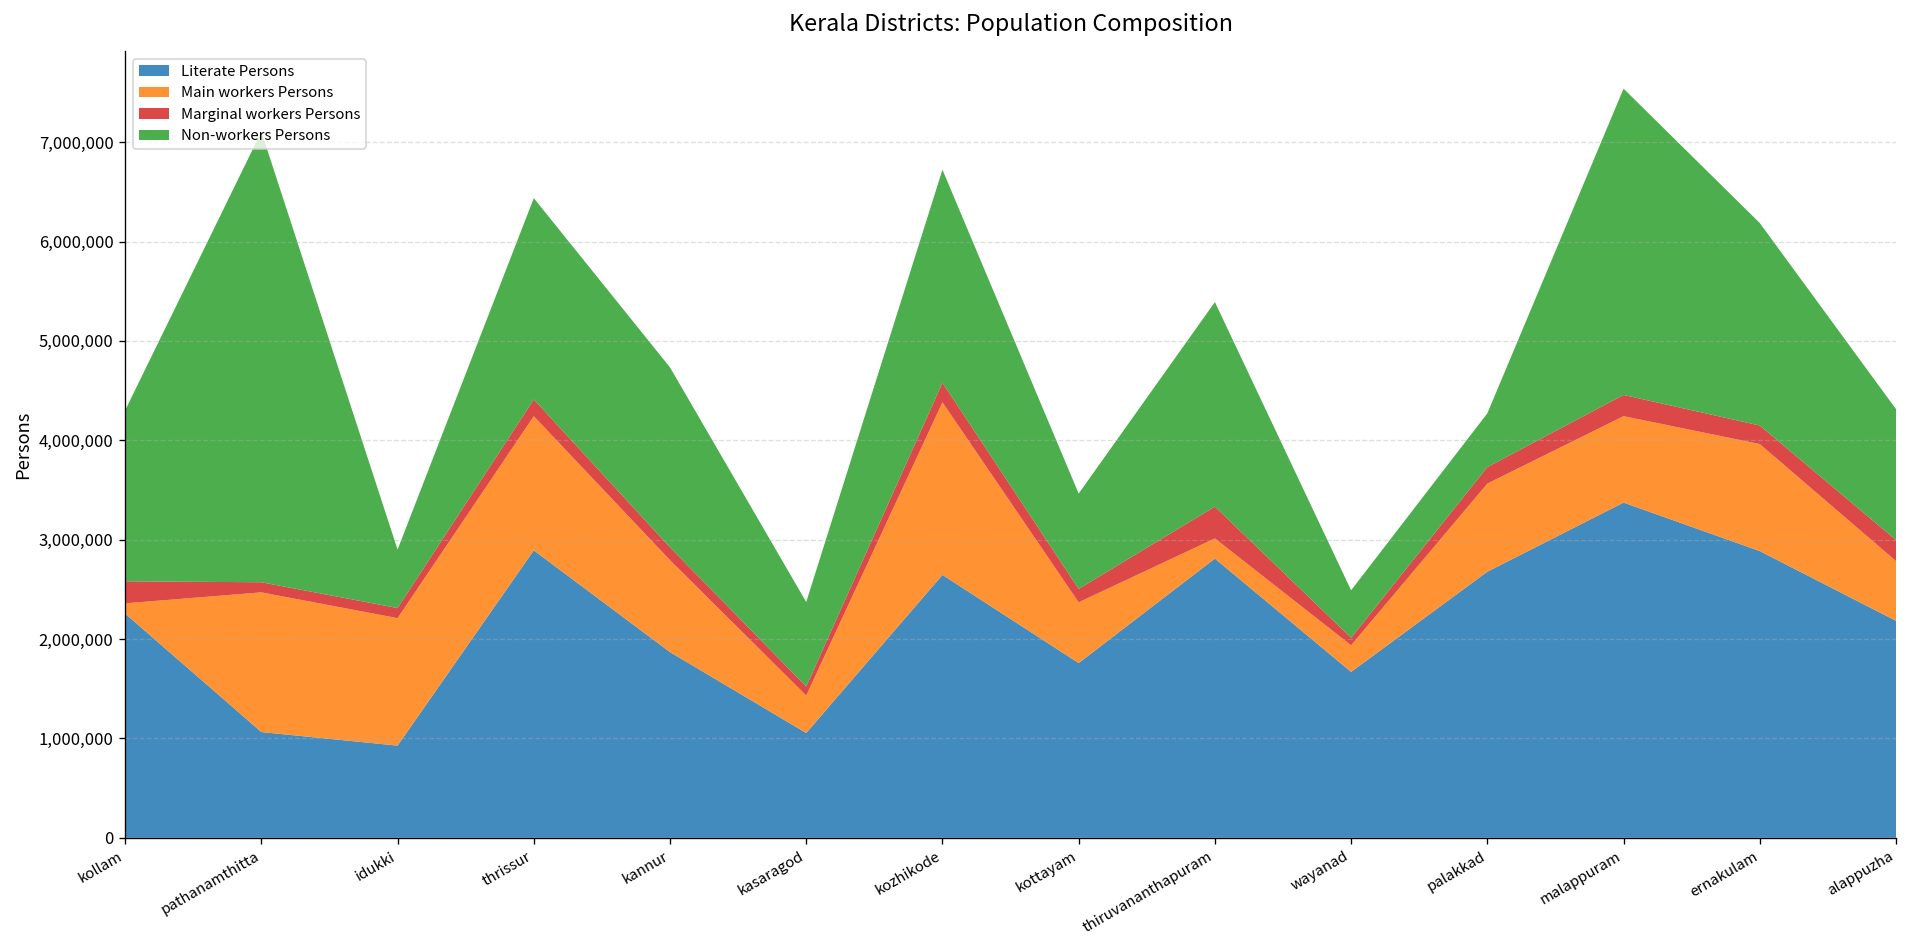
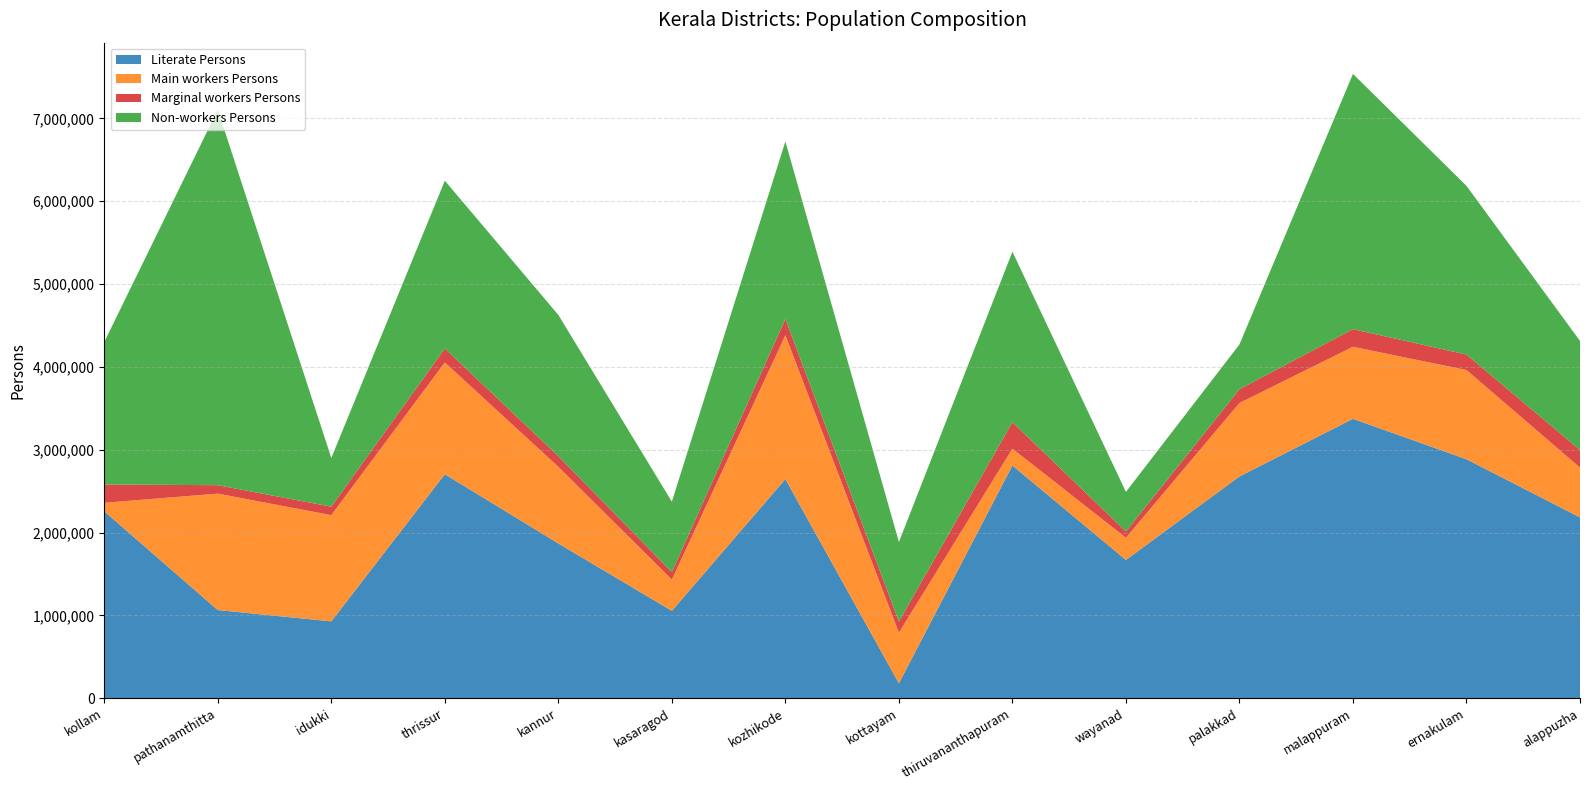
  {
    "Literate Persons": {
      "kollam": "2,300,000",
      "pathanamthitta": "1,100,000",
      "idukki": "900,000",
-     "thrissur": "2,900,000",
+     "thrissur": "2,700,000",
      "kannur": "1,900,000",
      "kasaragod": "1,100,000",
      "kozhikode": "2,600,000",
-     "kottayam": "1,800,000",
+     "kottayam": "200,000",
      "thiruvananthapuram": "2,800,000",
      "wayanad": "1,700,000",
      "palakkad": "2,700,000",
      "malappuram": "3,400,000",
      "ernakulam": "2,900,000",
      "alappuzha": "2,200,000"
    },
    "Main workers Persons": {
      "kollam": "100,000",
      "pathanamthitta": "1,400,000",
      "idukki": "1,300,000",
      "thrissur": "1,400,000",
      "kannur": "900,000",
      "kasaragod": "400,000",
      "kozhikode": "1,700,000",
      "kottayam": "600,000",
      "thiruvananthapuram": "200,000",
      "wayanad": "300,000",
      "palakkad": "900,000",
      "malappuram": "900,000",
      "ernakulam": "1,100,000",
      "alappuzha": "600,000"
    },
    "Marginal workers Persons": {
      "kollam": "200,000",
      "pathanamthitta": "100,000",
      "idukki": "100,000",
      "thrissur": "200,000",
      "kannur": "100,000",
      "kasaragod": "100,000",
      "kozhikode": "200,000",
      "kottayam": "100,000",
      "thiruvananthapuram": "300,000",
      "wayanad": "100,000",
      "palakkad": "200,000",
      "malappuram": "200,000",
      "ernakulam": "200,000",
      "alappuzha": "200,000"
    },
    "Non-workers Persons": {
      "kollam": "1,700,000",
      "idukki": "600,000",
      "thrissur": "2,000,000",
-     "kannur": "1,800,000",
+     "kannur": "1,700,000",
      "kasaragod": "900,000",
      "kozhikode": "2,100,000",
      "kottayam": "1,000,000",
      "thiruvananthapuram": "2,100,000",
      "wayanad": "500,000",
      "palakkad": "500,000",
      "malappuram": "3,100,000",
      "ernakulam": "2,000,000",
      "alappuzha": "1,300,000"
    }
  }
